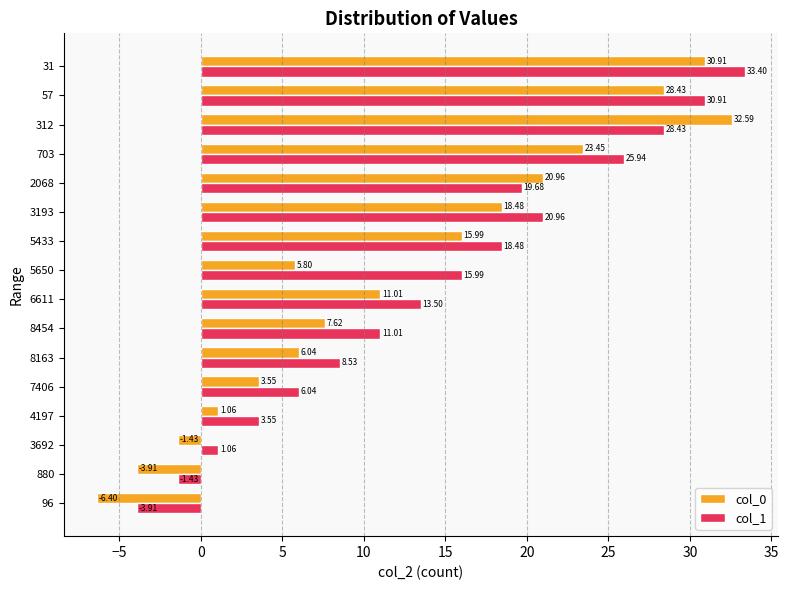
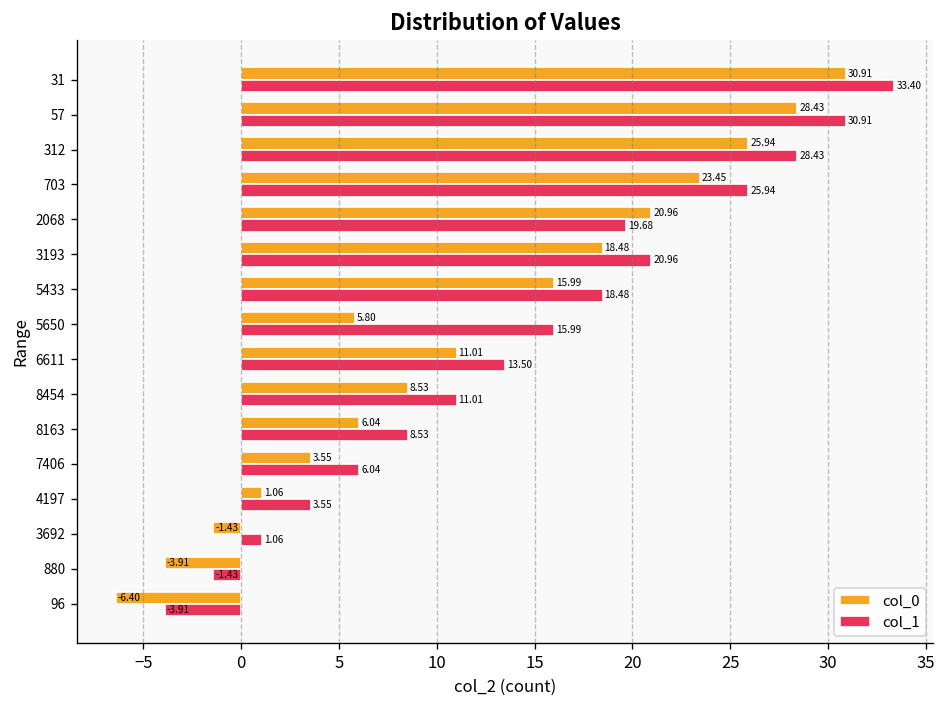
  {
    "col_0": {
      "31": 30.91,
      "57": 28.43,
-     "312": 32.59,
+     "312": 25.94,
      "703": 23.45,
      "2068": 20.96,
      "3193": 18.48,
      "5433": 15.99,
      "5650": 5.80,
      "6611": 11.01,
-     "8454": 7.62,
+     "8454": 8.53,
      "8163": 6.04,
      "7406": 3.55,
      "4197": 1.06,
      "3692": -1.43,
      "880": -3.91,
      "96": -6.40
    },
    "col_1": {
      "31": 33.40,
      "57": 30.91,
      "312": 28.43,
      "703": 25.94,
      "2068": 19.68,
      "3193": 20.96,
      "5433": 18.48,
      "5650": 15.99,
      "6611": 13.50,
      "8454": 11.01,
      "8163": 8.53,
      "7406": 6.04,
      "4197": 3.55,
      "3692": 1.06,
      "880": -1.43,
      "96": -3.91
    }
  }
